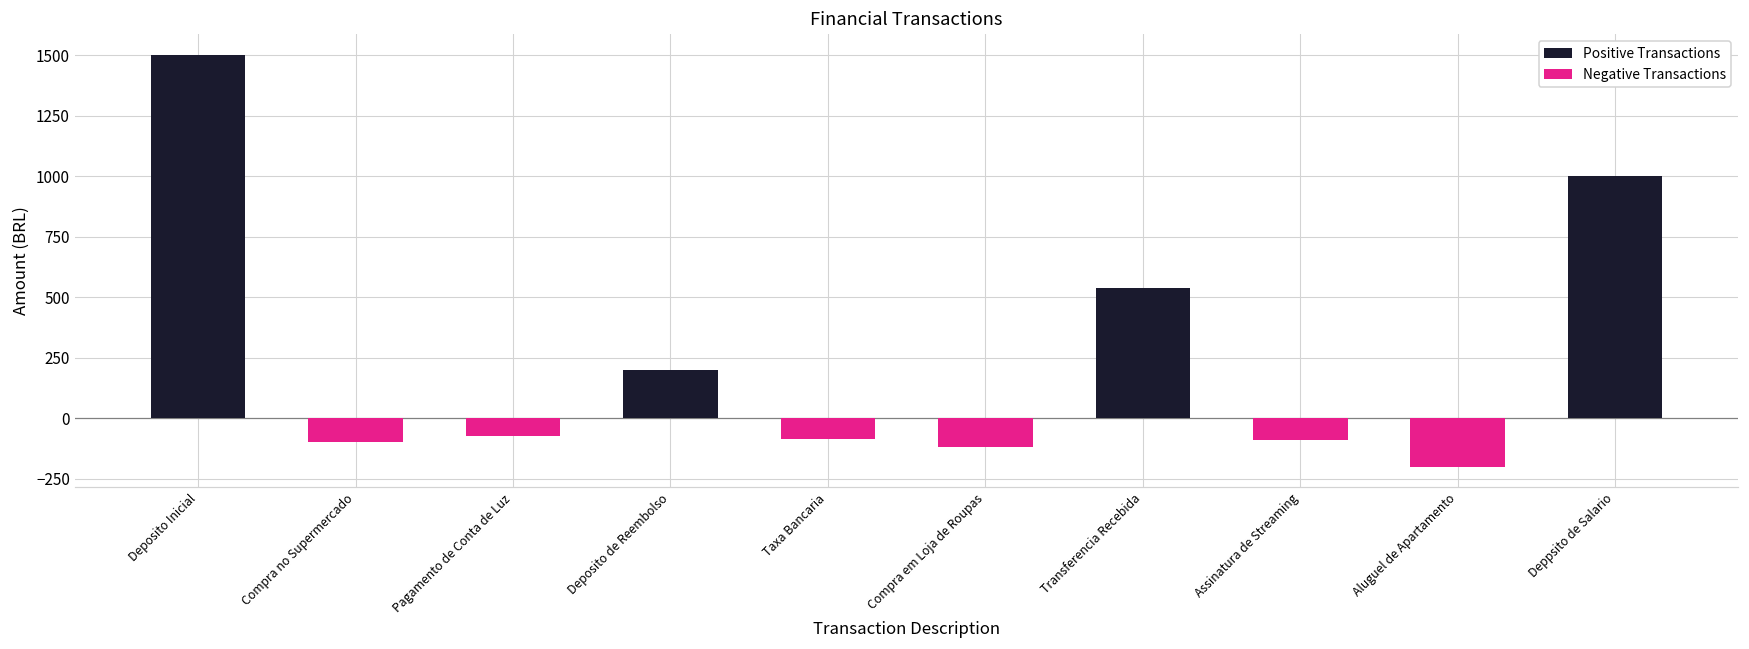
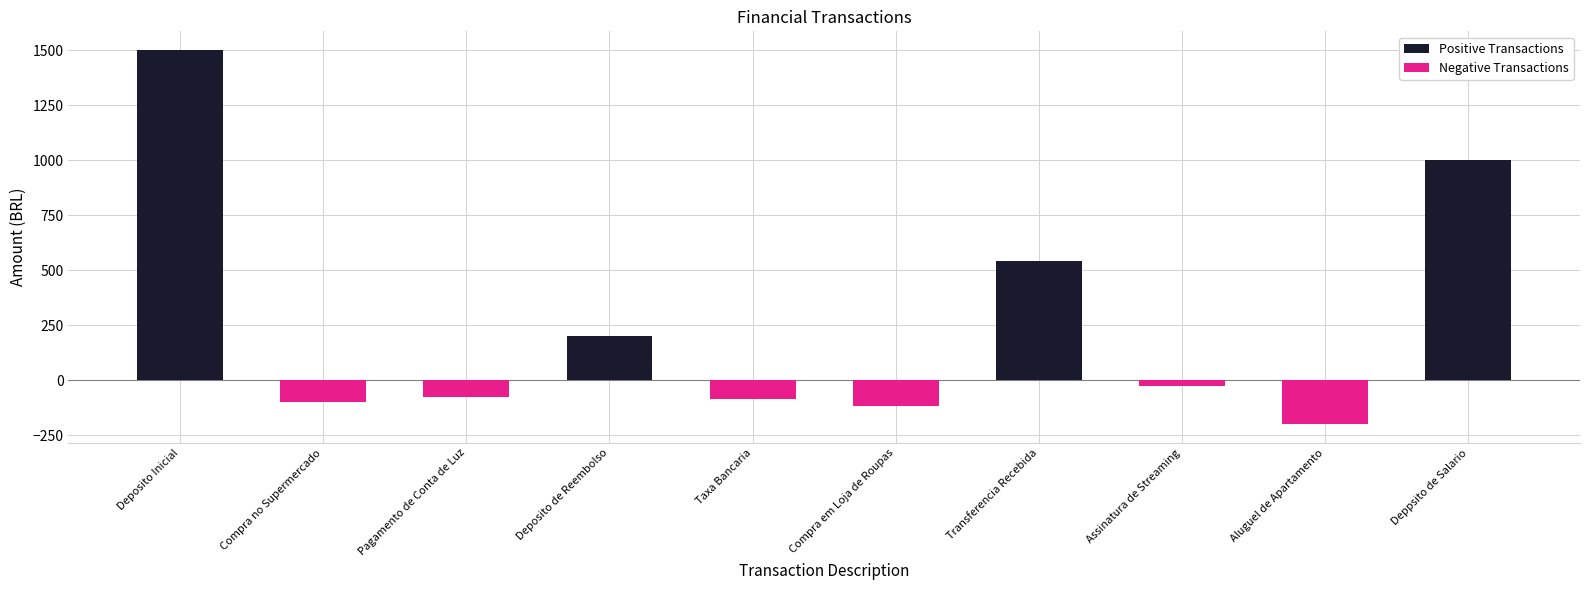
  {
    "Positive Transactions": {
      "Deposito Inicial": 1500,
      "Compra no Supermercado": 0,
      "Pagamento de Conta de Luz": 0,
      "Deposito de Reembolso": 200,
      "Taxa Bancaria": 0,
      "Compra em Loja de Roupas": 0,
      "Transferencia Recebida": 540,
      "Assinatura de Streaming": 0,
      "Aluguel de Apartamento": 0,
      "Deppsito de Salario": 1000
    },
    "Negative Transactions": {
      "Deposito Inicial": 0,
      "Compra no Supermercado": -100,
      "Pagamento de Conta de Luz": -80,
      "Deposito de Reembolso": 0,
      "Taxa Bancaria": -90,
      "Compra em Loja de Roupas": -120,
      "Transferencia Recebida": 0,
-     "Assinatura de Streaming": -90,
+     "Assinatura de Streaming": -30,
      "Aluguel de Apartamento": -200,
      "Deppsito de Salario": 0
    }
  }
